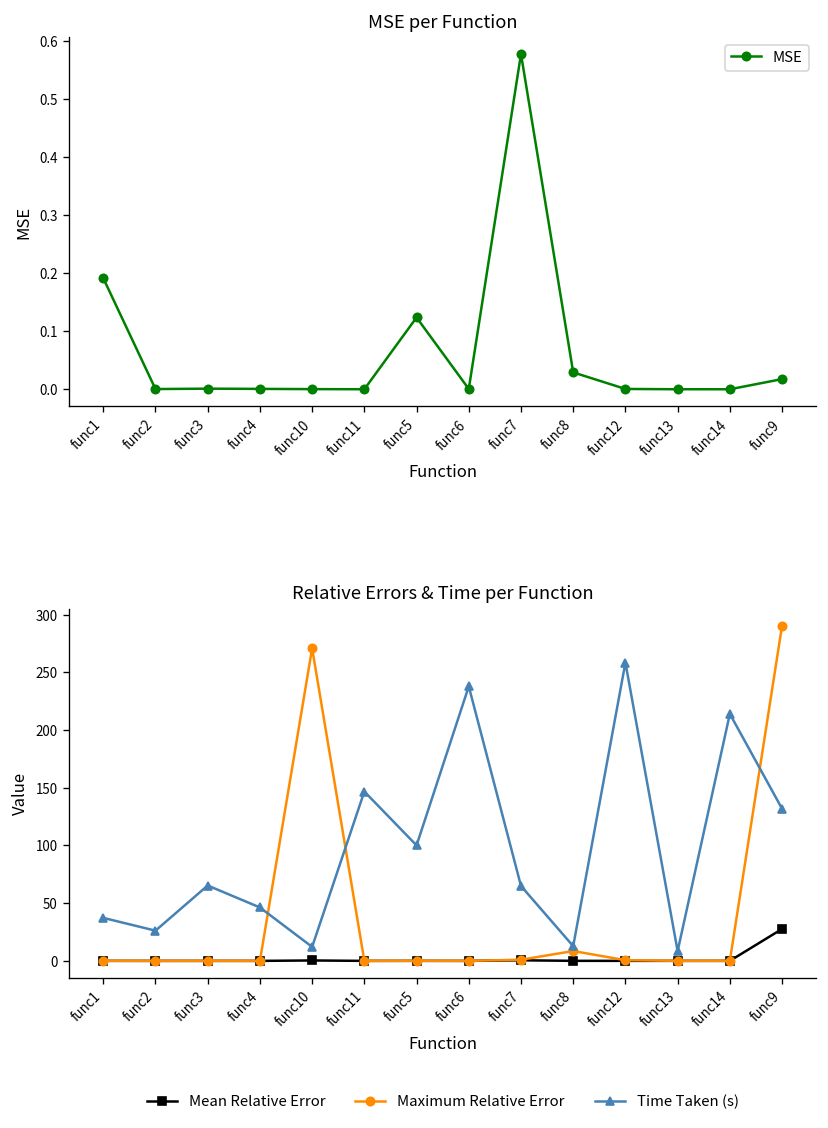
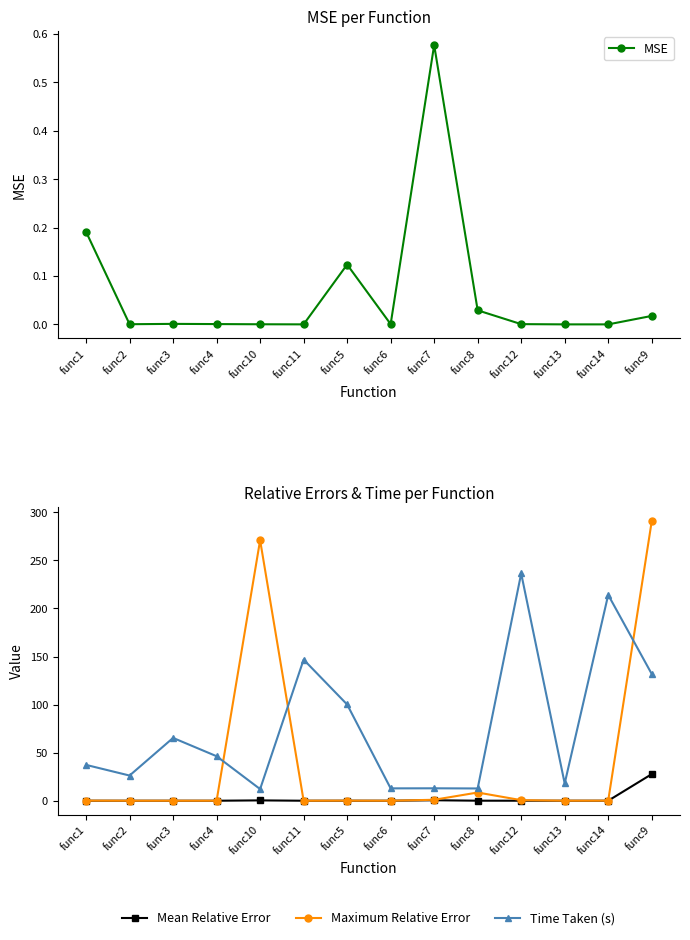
  {
    "MSE per Function": {
      "func1": 0.19,
      "func2": 0.00,
      "func3": 0.00,
      "func4": 0.00,
      "func10": 0.00,
      "func11": 0.00,
      "func5": 0.12,
      "func6": 0.00,
      "func7": 0.58,
      "func8": 0.03,
      "func12": 0.00,
      "func13": 0.00,
      "func14": 0.00,
      "func9": 0.02
    },
    "Relative Errors & Time per Function": {
      "Mean Relative Error": {
        "func10": 0,
        "func8": 0,
        "func9": 30
      },
      "Maximum Relative Error": {
        "func10": 270,
        "func8": 10,
        "func9": 290
      },
      "Time Taken (s)": {
        "func1": 40,
        "func2": 30,
        "func3": 70,
        "func4": 50,
        "func10": 10,
        "func11": 150,
        "func5": 100,
-       "func6": 240,
-       "func7": 60,
+       "func6": 10,
+       "func7": 10,
        "func8": 10,
-       "func12": 260,
-       "func13": 10,
+       "func12": 240,
+       "func13": 20,
        "func14": 210,
        "func9": 130
      }
    }
  }
